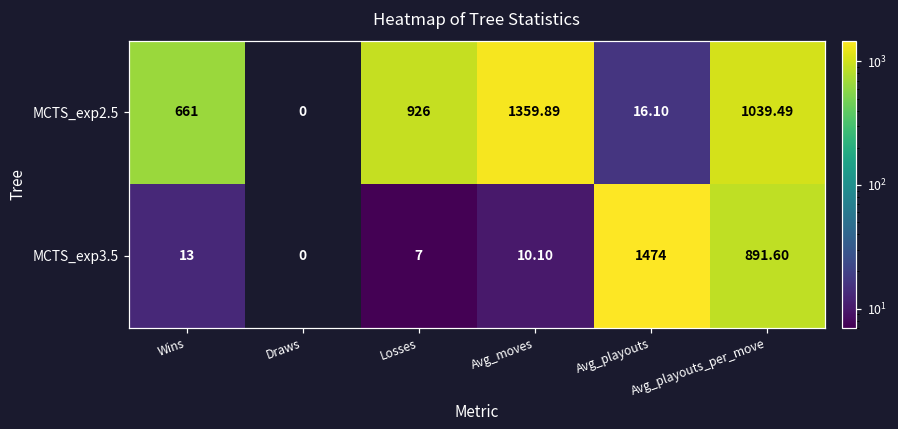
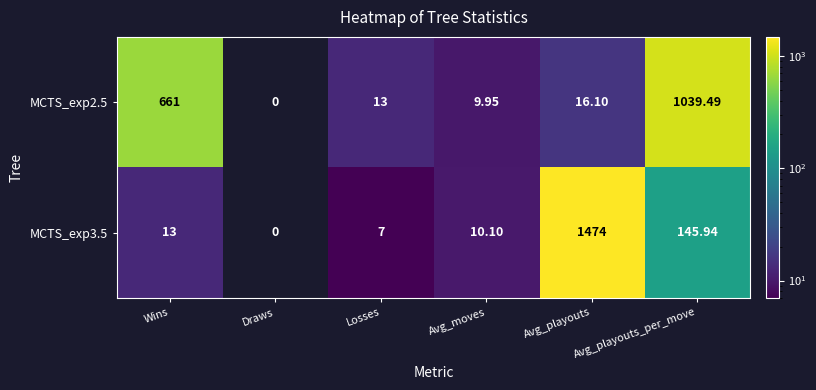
  {
    "MCTS_exp2.5": {
      "Wins": 661,
-     "Losses": 926,
-     "Avg_moves": 1359.89,
+     "Losses": 13,
+     "Avg_moves": 9.95,
      "Avg_playouts": 16.10,
      "Avg_playouts_per_move": 1039.49
    },
    "MCTS_exp3.5": {
      "Wins": 13,
      "Losses": 7,
      "Avg_moves": 10.10,
      "Avg_playouts": 1474,
-     "Avg_playouts_per_move": 891.60
+     "Avg_playouts_per_move": 145.94
    }
  }
